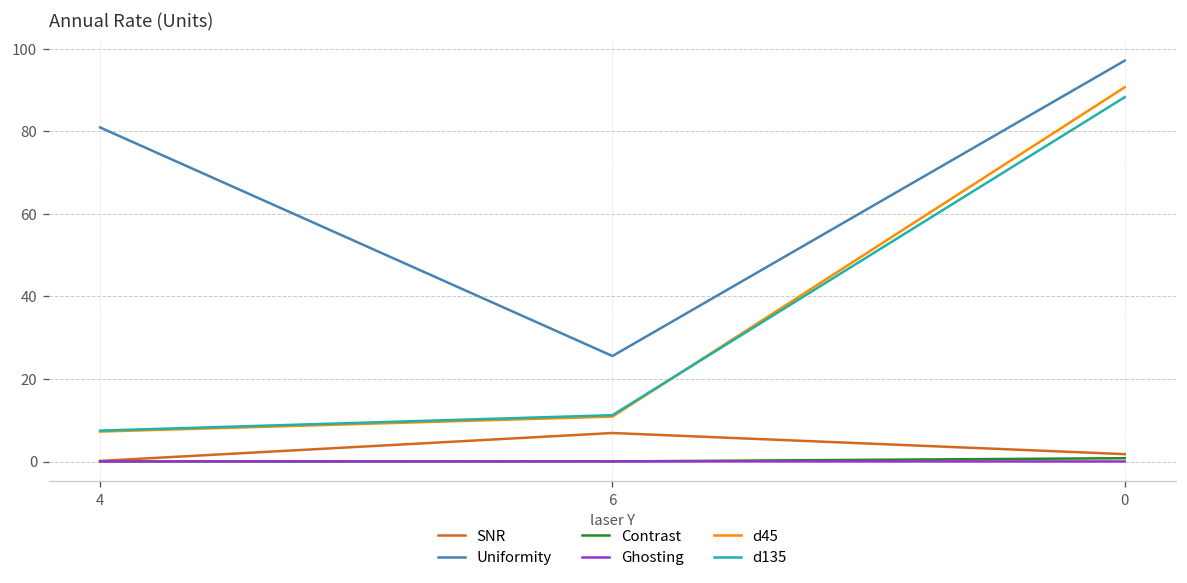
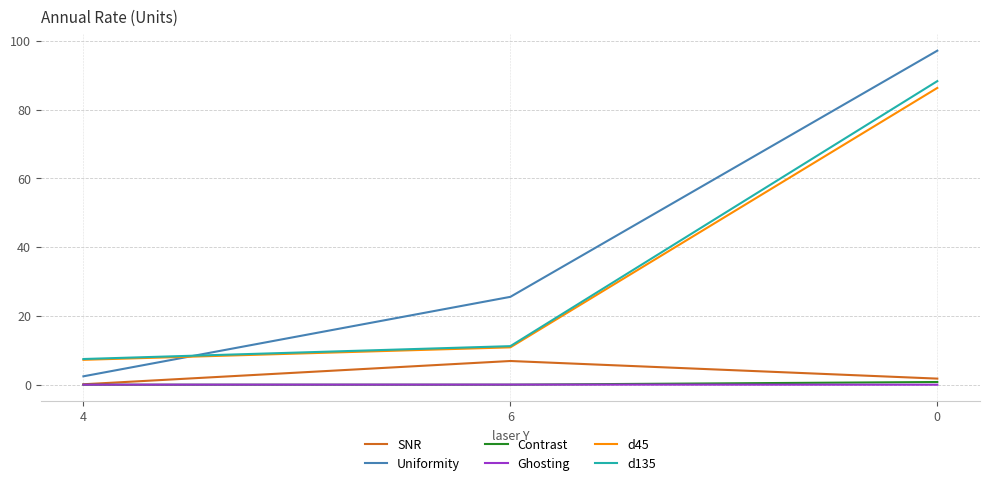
  {
    "SNR": {
      "6": 7,
      "0": 2
    },
    "Uniformity": {
-     "4": 81,
+     "4": 2,
      "6": 26,
      "0": 97
    },
    "Contrast": {
      "0": 1
    },
    "Ghosting": {
      "0": 0
    },
    "d45": {
-     "0": 91
+     "0": 86
    },
    "d135": {
      "0": 88
    }
  }
